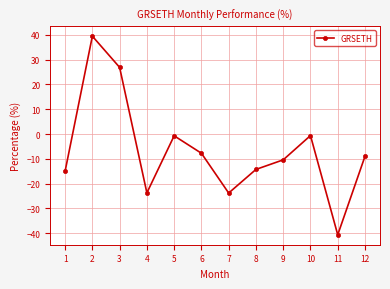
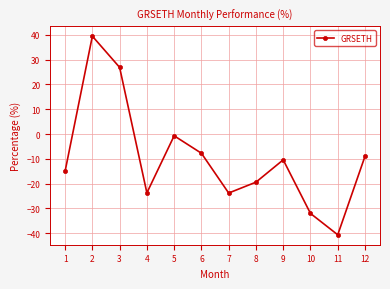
  {
    "1": -15,
    "2": 40,
    "3": 27,
    "4": -24,
    "5": -1,
    "6": -8,
    "7": -24,
-   "8": -14,
+   "8": -19,
    "9": -10,
-   "10": -1,
+   "10": -32,
    "11": -41,
    "12": -9
  }
